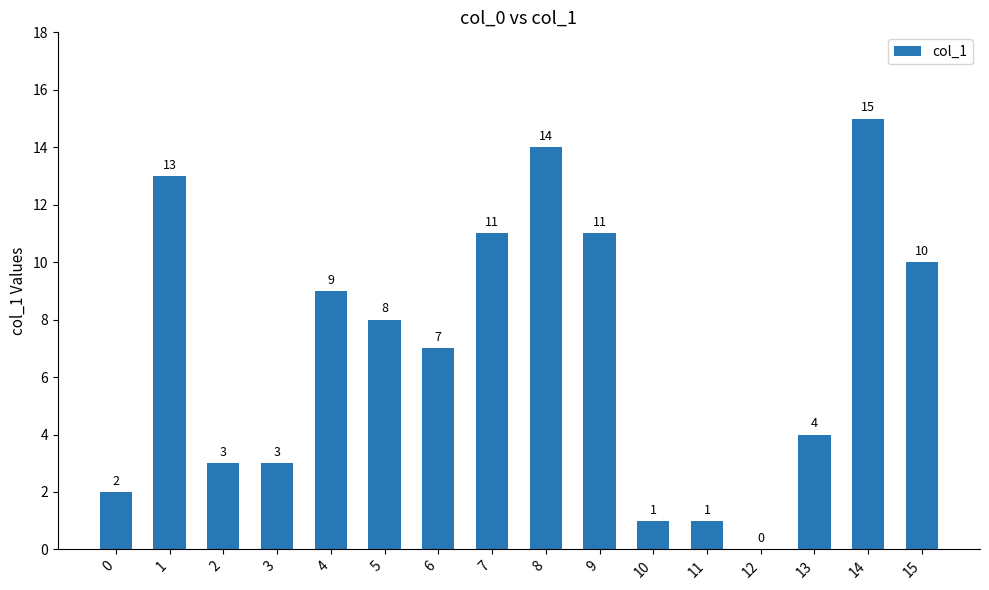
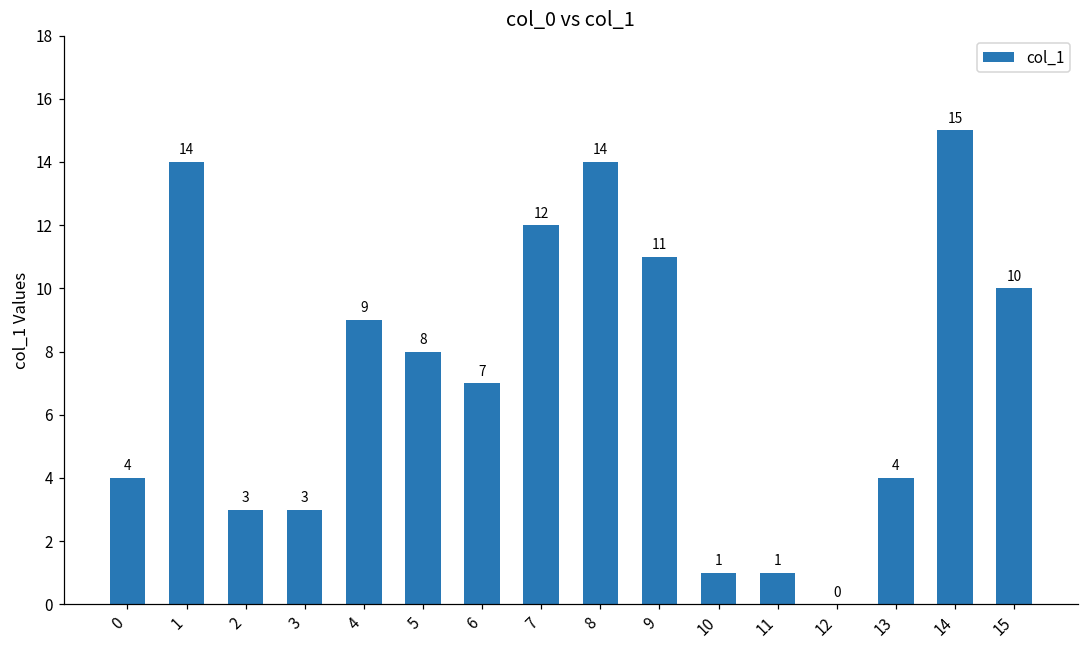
  {
-   "0": 2,
-   "1": 13,
+   "0": 4,
+   "1": 14,
    "2": 3,
    "3": 3,
    "4": 9,
    "5": 8,
    "6": 7,
-   "7": 11,
+   "7": 12,
    "8": 14,
    "9": 11,
    "10": 1,
    "11": 1,
    "12": 0,
    "13": 4,
    "14": 15,
    "15": 10
  }
